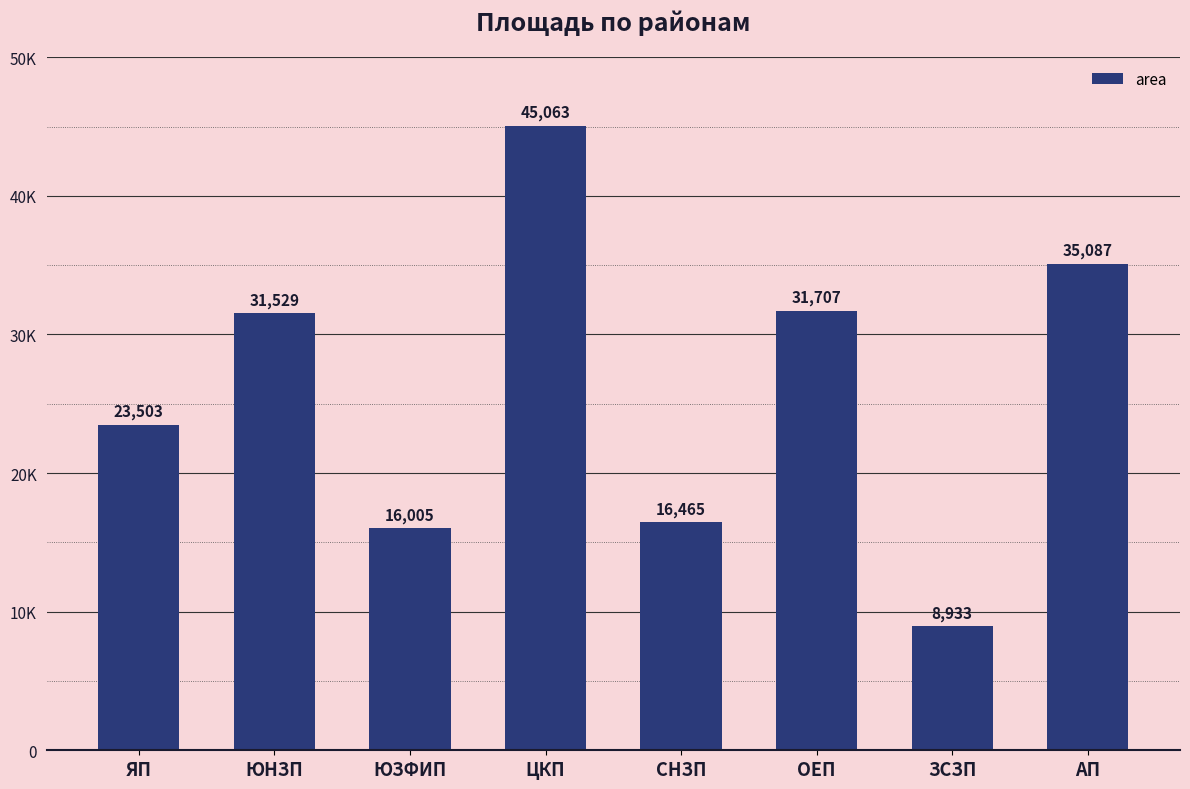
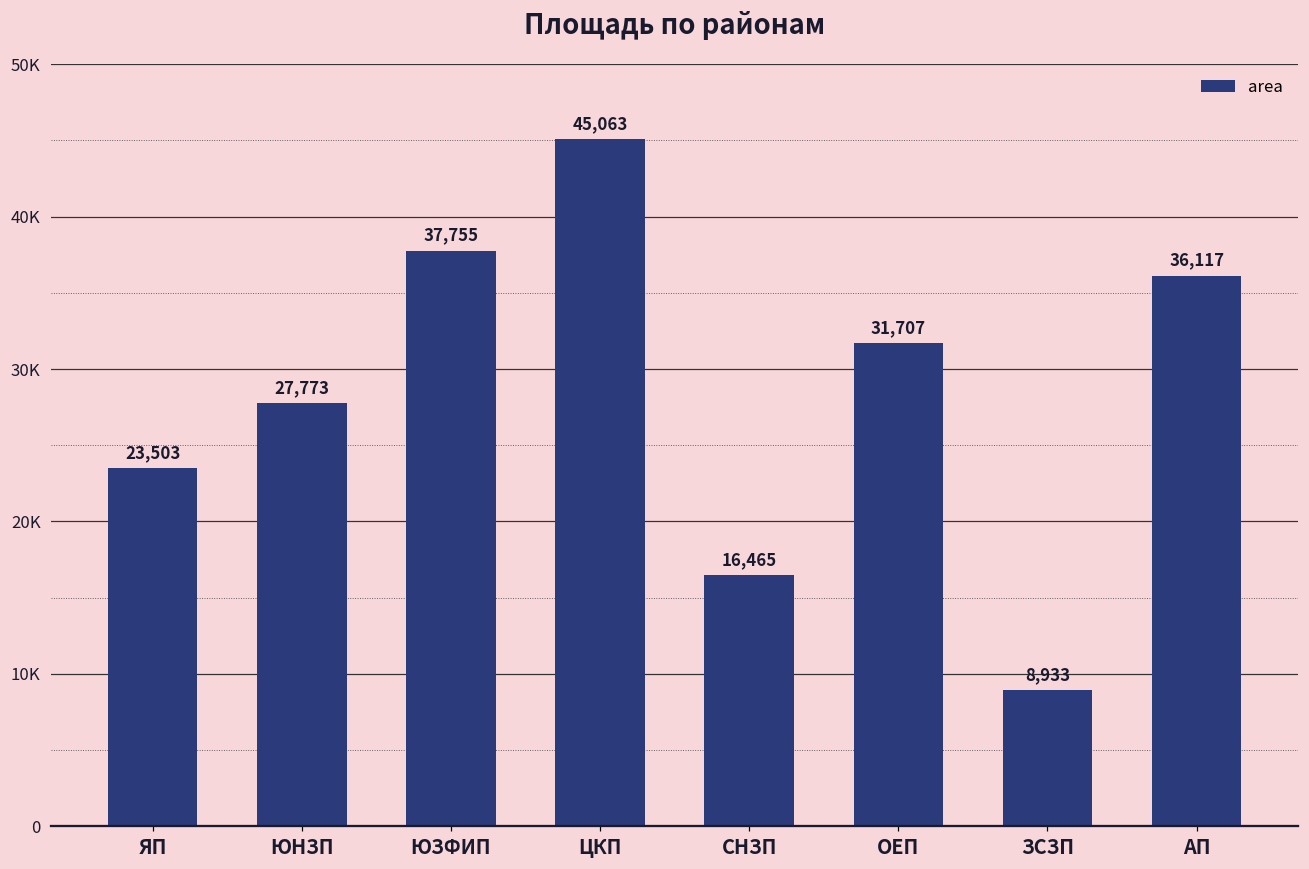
  {
    "ЯП": "23,503",
-   "ЮНЗП": "31,529",
-   "ЮЗФИП": "16,005",
+   "ЮНЗП": "27,773",
+   "ЮЗФИП": "37,755",
    "ЦКП": "45,063",
    "СНЗП": "16,465",
    "ОЕП": "31,707",
    "ЗСЗП": "8,933",
-   "АП": "35,087"
+   "АП": "36,117"
  }
